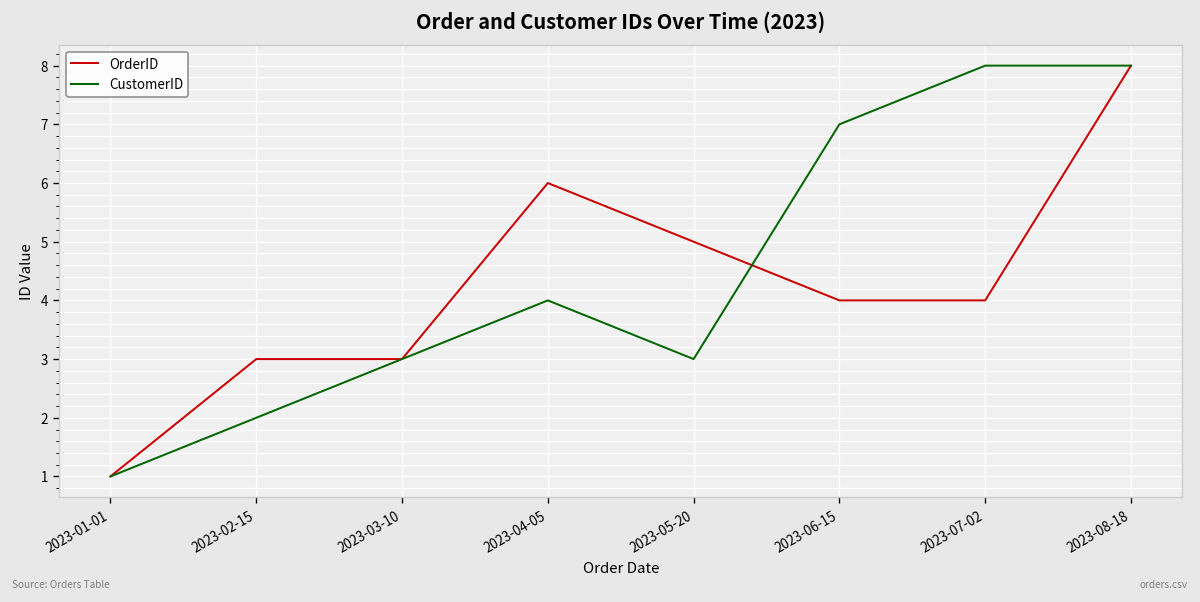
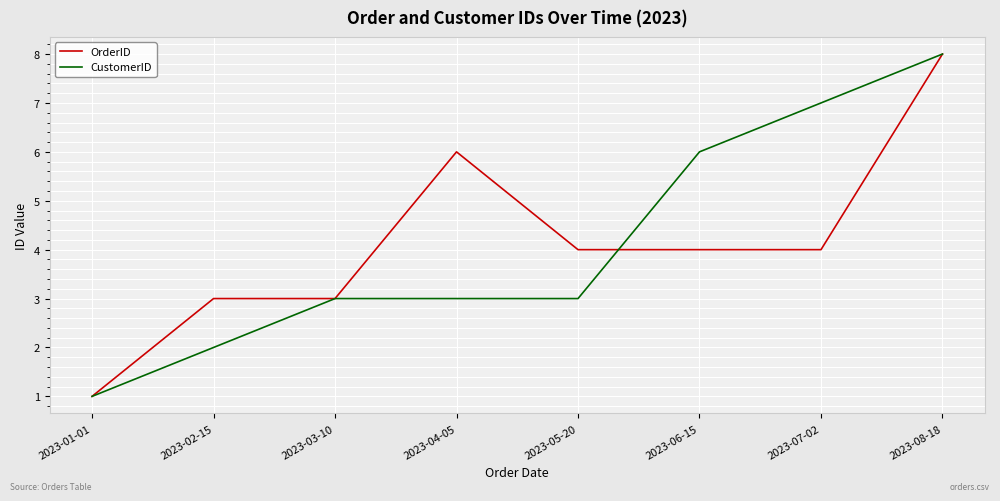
  {
    "OrderID": {
      "2023-02-15": 3,
      "2023-04-05": 6,
-     "2023-05-20": 5,
+     "2023-05-20": 4,
      "2023-06-15": 4,
      "2023-07-02": 4
    },
    "CustomerID": {
      "2023-02-15": 2,
-     "2023-04-05": 4,
+     "2023-04-05": 3,
      "2023-05-20": 3,
-     "2023-06-15": 7,
-     "2023-07-02": 8
+     "2023-06-15": 6,
+     "2023-07-02": 7
    }
  }
